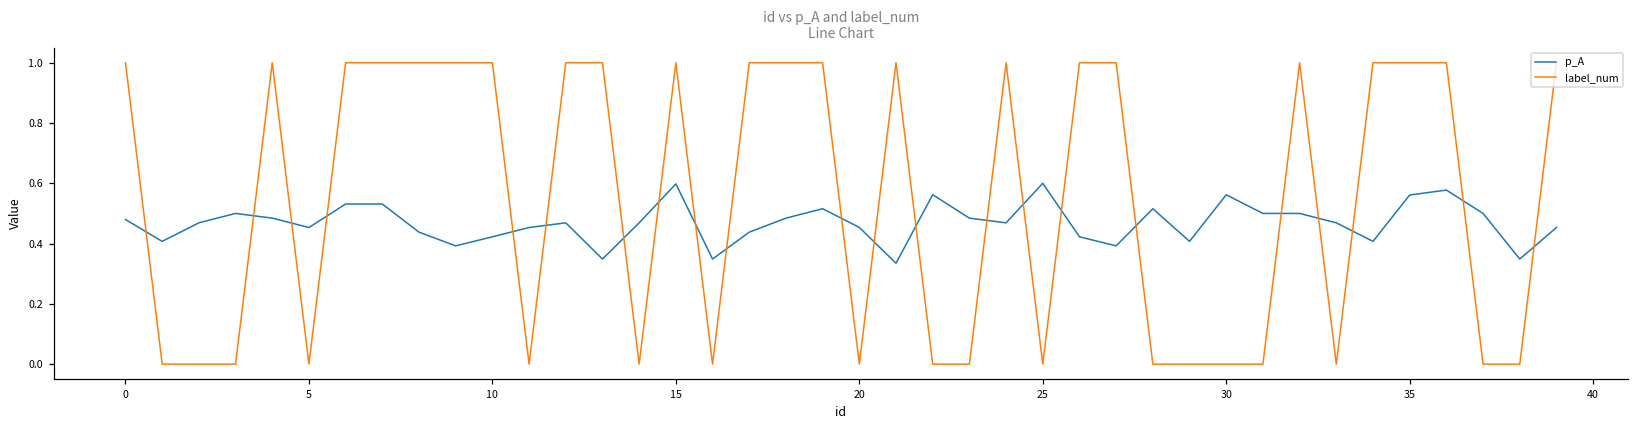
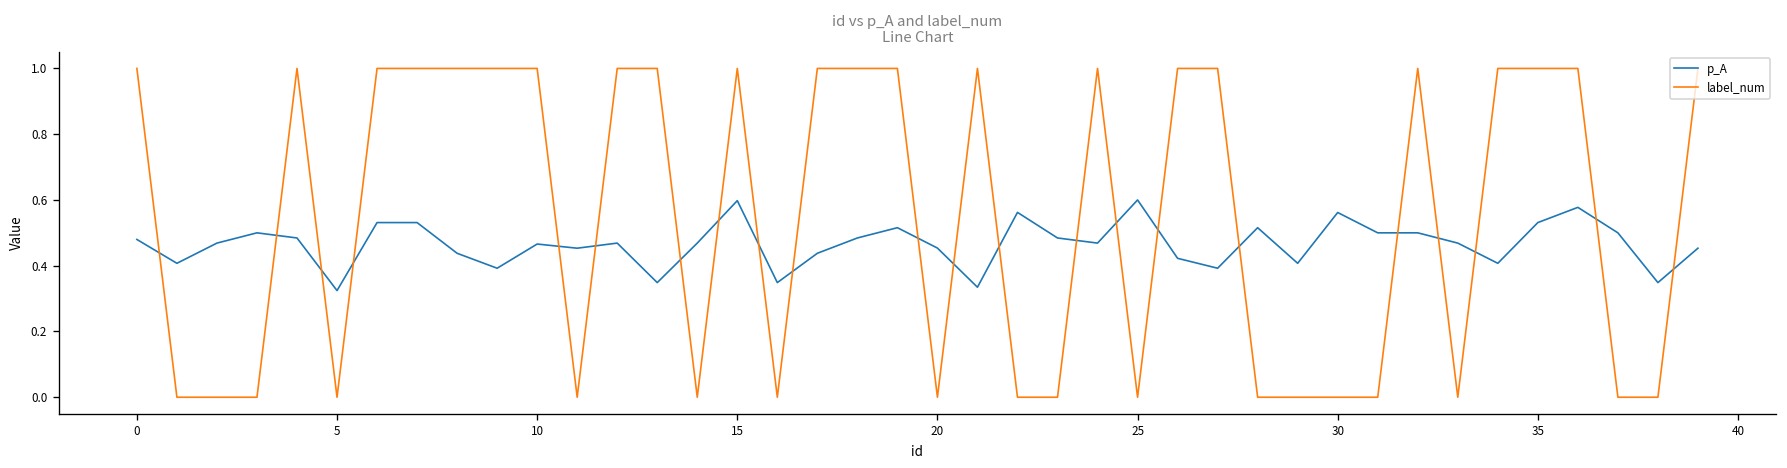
  {
    "p_A": {
      "0": 0.48,
-     "5": 0.45,
-     "10": 0.42,
+     "5": 0.32,
+     "10": 0.47,
      "15": 0.60,
      "20": 0.45,
      "25": 0.60,
      "30": 0.56,
-     "35": 0.56
+     "35": 0.53
    },
    "label_num": {
      "0": 1.00,
      "5": 0.00,
      "10": 1.00,
      "15": 1.00,
      "20": 0.00,
      "25": 0.00,
      "30": 0.00,
      "35": 1.00
    }
  }
